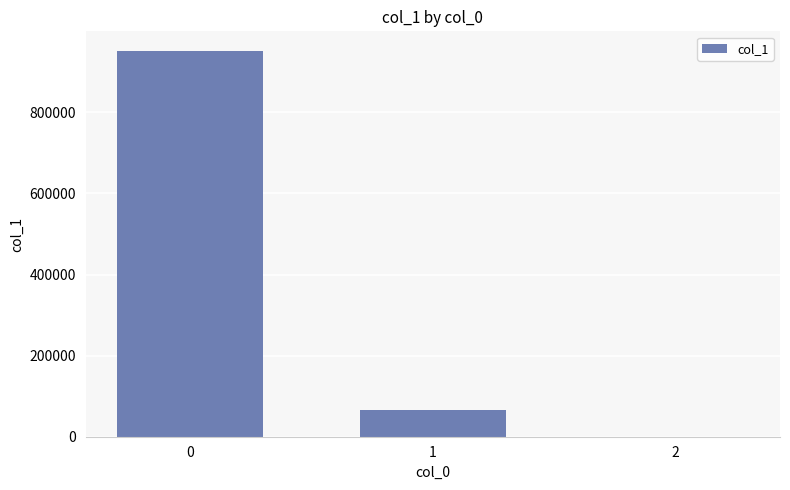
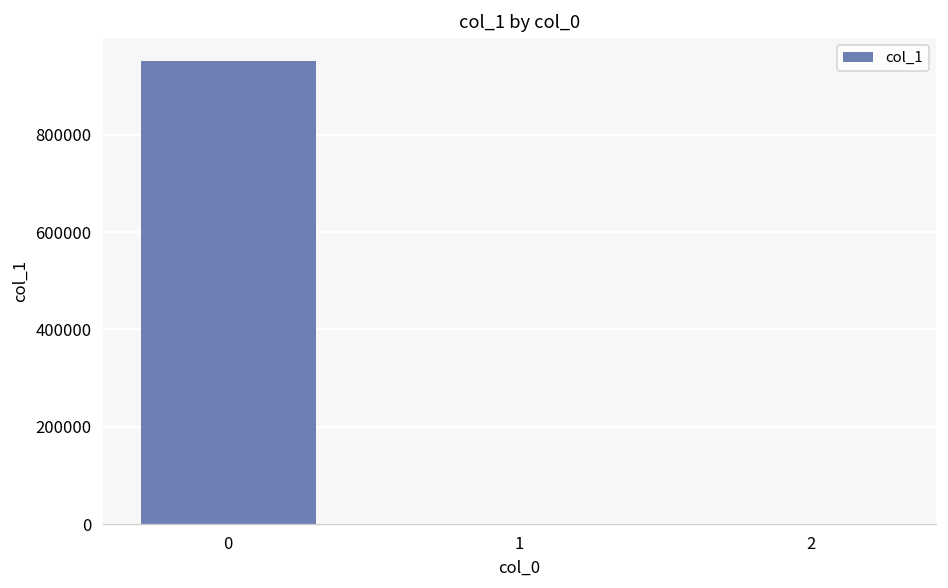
  {
    "0": 950000,
-   "1": 70000
+   "1": 0
  }
